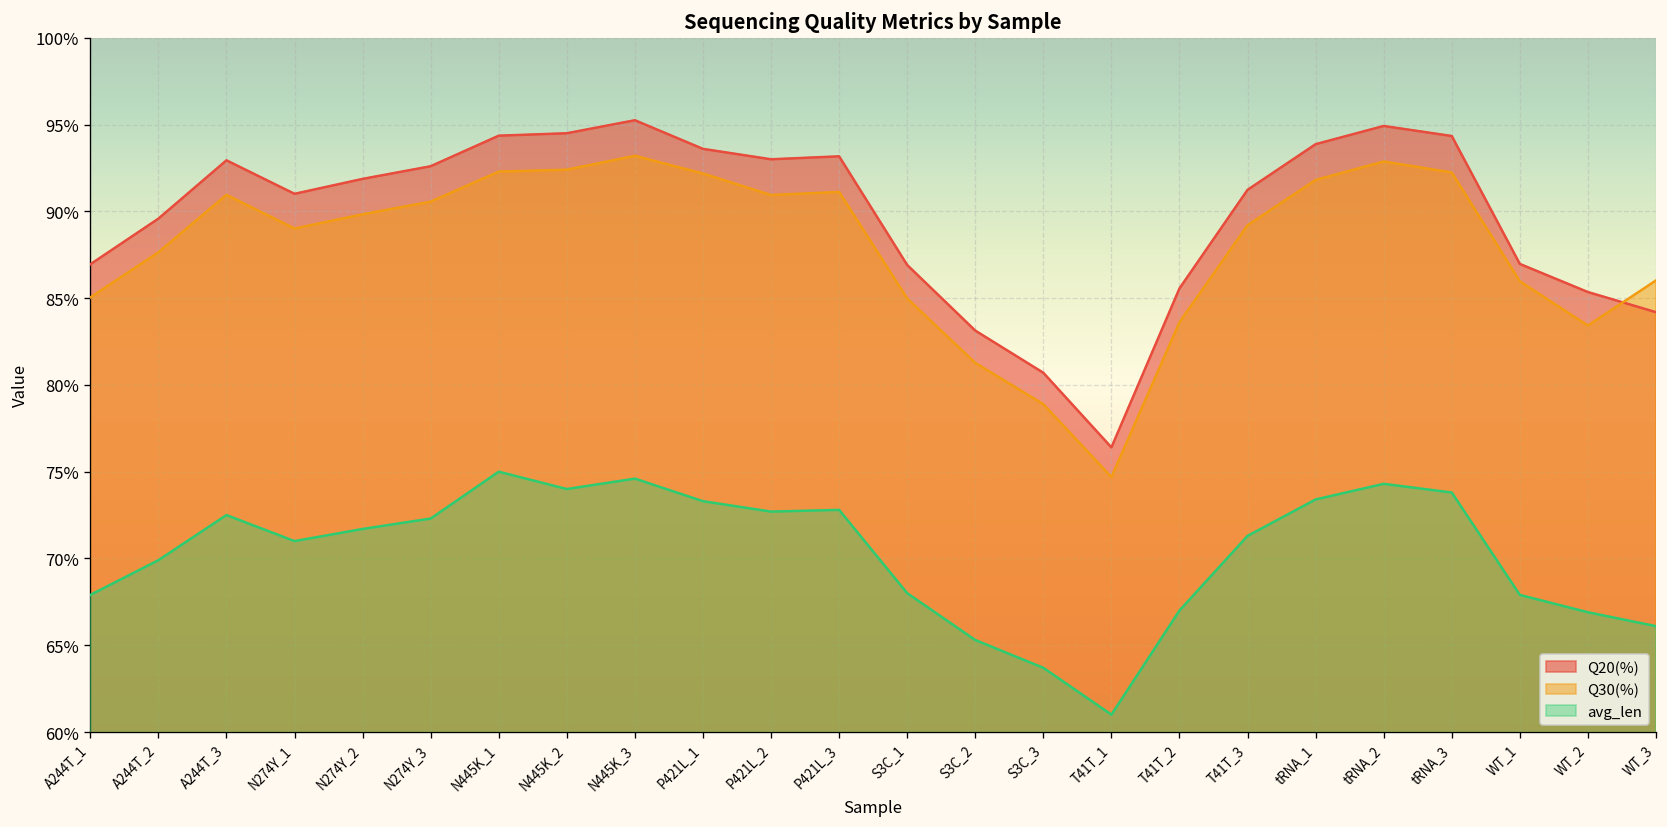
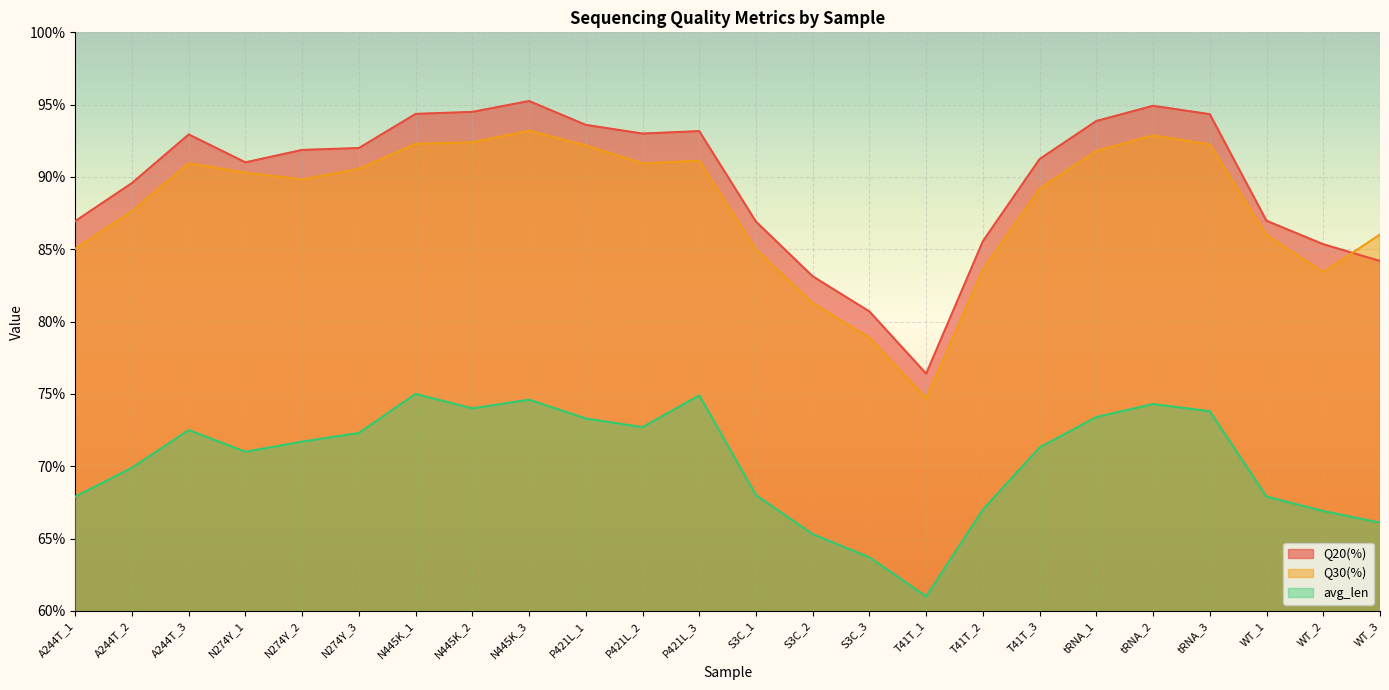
  {
    "Q20(%)": {
      "A244T_1": "87.0%",
      "A244T_2": "89.6%",
      "A244T_3": "92.9%",
      "N274Y_1": "91.0%",
      "N274Y_2": "91.9%",
-     "N274Y_3": "92.6%",
+     "N274Y_3": "92.0%",
      "N445K_1": "94.4%",
      "N445K_2": "94.5%",
      "N445K_3": "95.3%",
      "P421L_1": "93.6%",
      "P421L_2": "93.0%",
      "P421L_3": "93.2%",
      "S3C_1": "86.9%",
      "S3C_2": "83.1%",
      "S3C_3": "80.7%",
      "T41T_1": "76.4%",
      "T41T_2": "85.6%",
      "T41T_3": "91.2%",
      "tRNA_1": "93.9%",
      "tRNA_2": "94.9%",
      "tRNA_3": "94.3%",
      "WT_1": "87.0%",
      "WT_2": "85.4%",
      "WT_3": "84.2%"
    },
    "Q30(%)": {
      "A244T_1": "85.0%",
      "A244T_2": "87.6%",
      "A244T_3": "91.0%",
-     "N274Y_1": "89.0%",
+     "N274Y_1": "90.3%",
      "N274Y_2": "89.8%",
      "N274Y_3": "90.6%",
      "N445K_1": "92.3%",
      "N445K_2": "92.4%",
      "N445K_3": "93.2%",
      "P421L_1": "92.2%",
      "P421L_2": "90.9%",
      "P421L_3": "91.1%",
      "S3C_1": "85.0%",
      "S3C_2": "81.3%",
      "S3C_3": "78.9%",
      "T41T_1": "74.7%",
      "T41T_2": "83.6%",
      "T41T_3": "89.2%",
      "tRNA_1": "91.8%",
      "tRNA_2": "92.9%",
      "tRNA_3": "92.2%",
      "WT_1": "86.0%",
      "WT_2": "83.4%",
      "WT_3": "86.0%"
    },
    "avg_len": {
      "A244T_1": "67.9%",
      "A244T_2": "69.9%",
      "A244T_3": "72.5%",
      "N274Y_1": "71.0%",
      "N274Y_2": "71.7%",
      "N274Y_3": "72.3%",
      "N445K_1": "75.0%",
      "N445K_2": "74.0%",
      "N445K_3": "74.6%",
      "P421L_1": "73.3%",
      "P421L_2": "72.7%",
-     "P421L_3": "72.8%",
+     "P421L_3": "74.9%",
      "S3C_1": "68.0%",
      "S3C_2": "65.3%",
      "S3C_3": "63.7%",
      "T41T_1": "61.0%",
      "T41T_2": "67.0%",
      "T41T_3": "71.3%",
      "tRNA_1": "73.4%",
      "tRNA_2": "74.3%",
      "tRNA_3": "73.8%",
      "WT_1": "67.9%",
      "WT_2": "66.9%",
      "WT_3": "66.1%"
    }
  }
